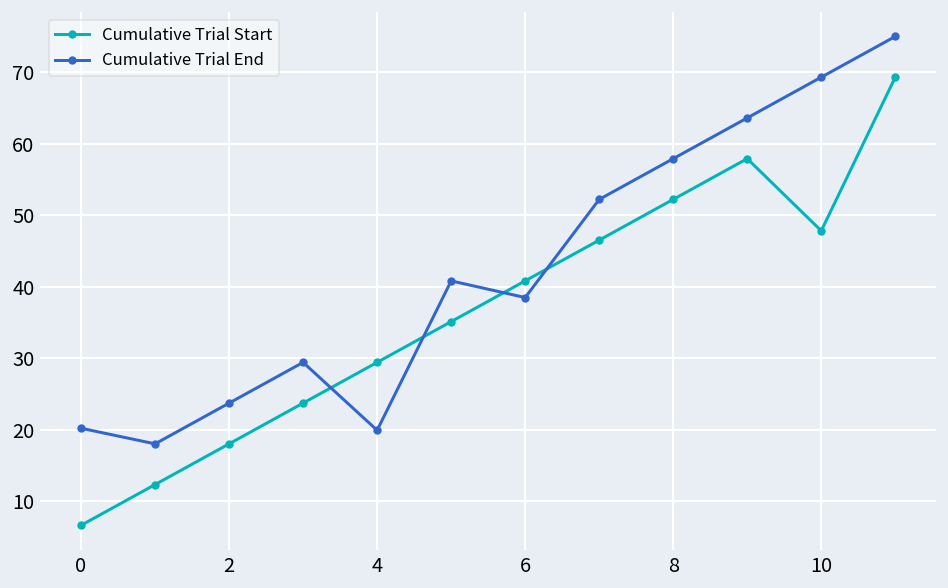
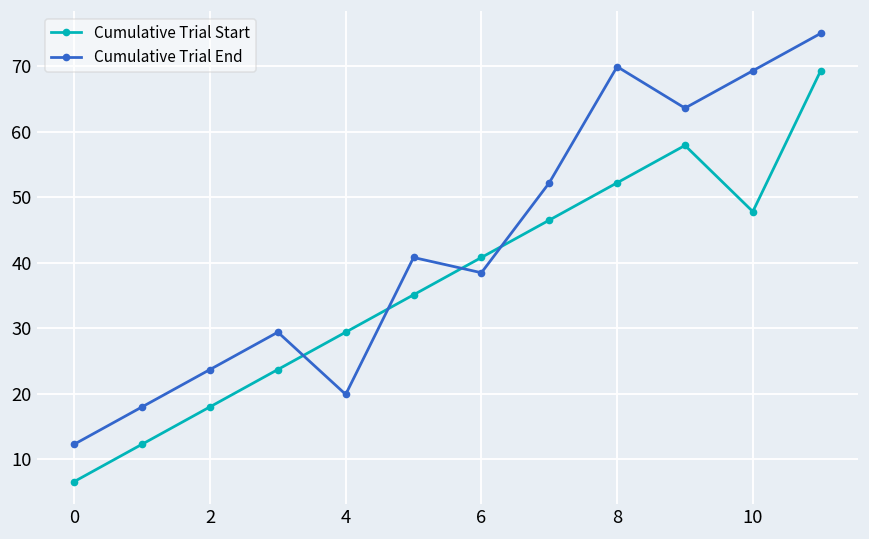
  {
    "Cumulative Trial Start": {
      "0": 7,
      "2": 18,
      "4": 29,
      "6": 41,
      "8": 52,
      "10": 48
    },
    "Cumulative Trial End": {
-     "0": 20,
+     "0": 12,
      "2": 24,
      "4": 20,
      "6": 38,
-     "8": 58,
+     "8": 70,
      "10": 69
    }
  }
